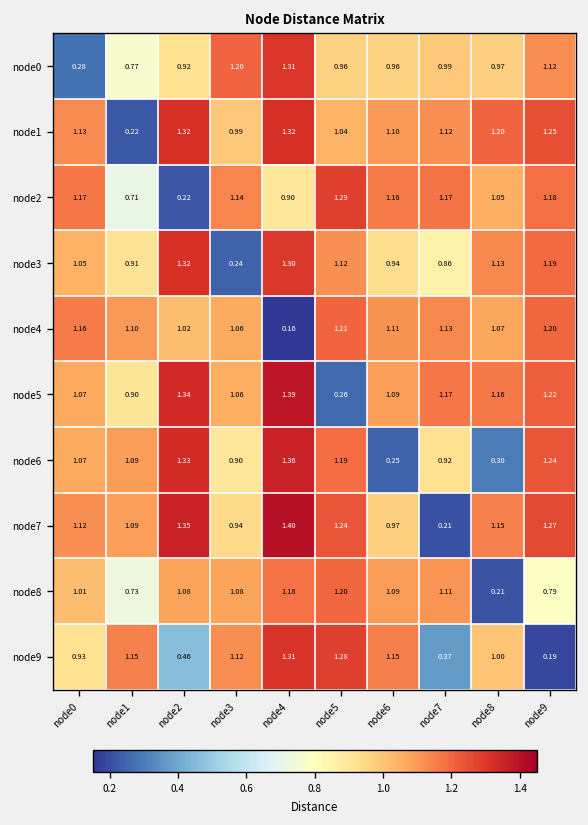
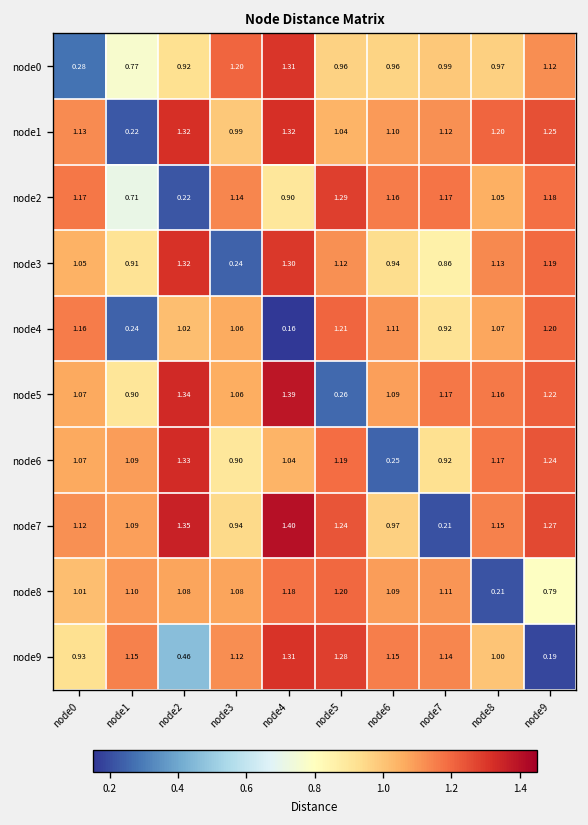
  {
    "node0": {
      "node0": 0.28,
      "node1": 0.77,
      "node2": 0.92,
      "node3": 1.20,
      "node4": 1.31,
      "node5": 0.96,
      "node6": 0.96,
      "node7": 0.99,
      "node8": 0.97,
      "node9": 1.12
    },
    "node1": {
      "node0": 1.13,
      "node1": 0.22,
      "node2": 1.32,
      "node3": 0.99,
      "node4": 1.32,
      "node5": 1.04,
      "node6": 1.10,
      "node7": 1.12,
      "node8": 1.20,
      "node9": 1.25
    },
    "node2": {
      "node0": 1.17,
      "node1": 0.71,
      "node2": 0.22,
      "node3": 1.14,
      "node4": 0.90,
      "node5": 1.29,
      "node6": 1.16,
      "node7": 1.17,
      "node8": 1.05,
      "node9": 1.18
    },
    "node3": {
      "node0": 1.05,
      "node1": 0.91,
      "node2": 1.32,
      "node3": 0.24,
      "node4": 1.30,
      "node5": 1.12,
      "node6": 0.94,
      "node7": 0.86,
      "node8": 1.13,
      "node9": 1.19
    },
    "node4": {
      "node0": 1.16,
-     "node1": 1.10,
+     "node1": 0.24,
      "node2": 1.02,
      "node3": 1.06,
      "node4": 0.16,
      "node5": 1.21,
      "node6": 1.11,
-     "node7": 1.13,
+     "node7": 0.92,
      "node8": 1.07,
      "node9": 1.20
    },
    "node5": {
      "node0": 1.07,
      "node1": 0.90,
      "node2": 1.34,
      "node3": 1.06,
      "node4": 1.39,
      "node5": 0.26,
      "node6": 1.09,
      "node7": 1.17,
      "node8": 1.16,
      "node9": 1.22
    },
    "node6": {
      "node0": 1.07,
      "node1": 1.09,
      "node2": 1.33,
      "node3": 0.90,
-     "node4": 1.36,
+     "node4": 1.04,
      "node5": 1.19,
      "node6": 0.25,
      "node7": 0.92,
-     "node8": 0.30,
+     "node8": 1.17,
      "node9": 1.24
    },
    "node7": {
      "node0": 1.12,
      "node1": 1.09,
      "node2": 1.35,
      "node3": 0.94,
      "node4": 1.40,
      "node5": 1.24,
      "node6": 0.97,
      "node7": 0.21,
      "node8": 1.15,
      "node9": 1.27
    },
    "node8": {
      "node0": 1.01,
-     "node1": 0.73,
+     "node1": 1.10,
      "node2": 1.08,
      "node3": 1.08,
      "node4": 1.18,
      "node5": 1.20,
      "node6": 1.09,
      "node7": 1.11,
      "node8": 0.21,
      "node9": 0.79
    },
    "node9": {
      "node0": 0.93,
      "node1": 1.15,
      "node2": 0.46,
      "node3": 1.12,
      "node4": 1.31,
      "node5": 1.28,
      "node6": 1.15,
-     "node7": 0.37,
+     "node7": 1.14,
      "node8": 1.00,
      "node9": 0.19
    }
  }
